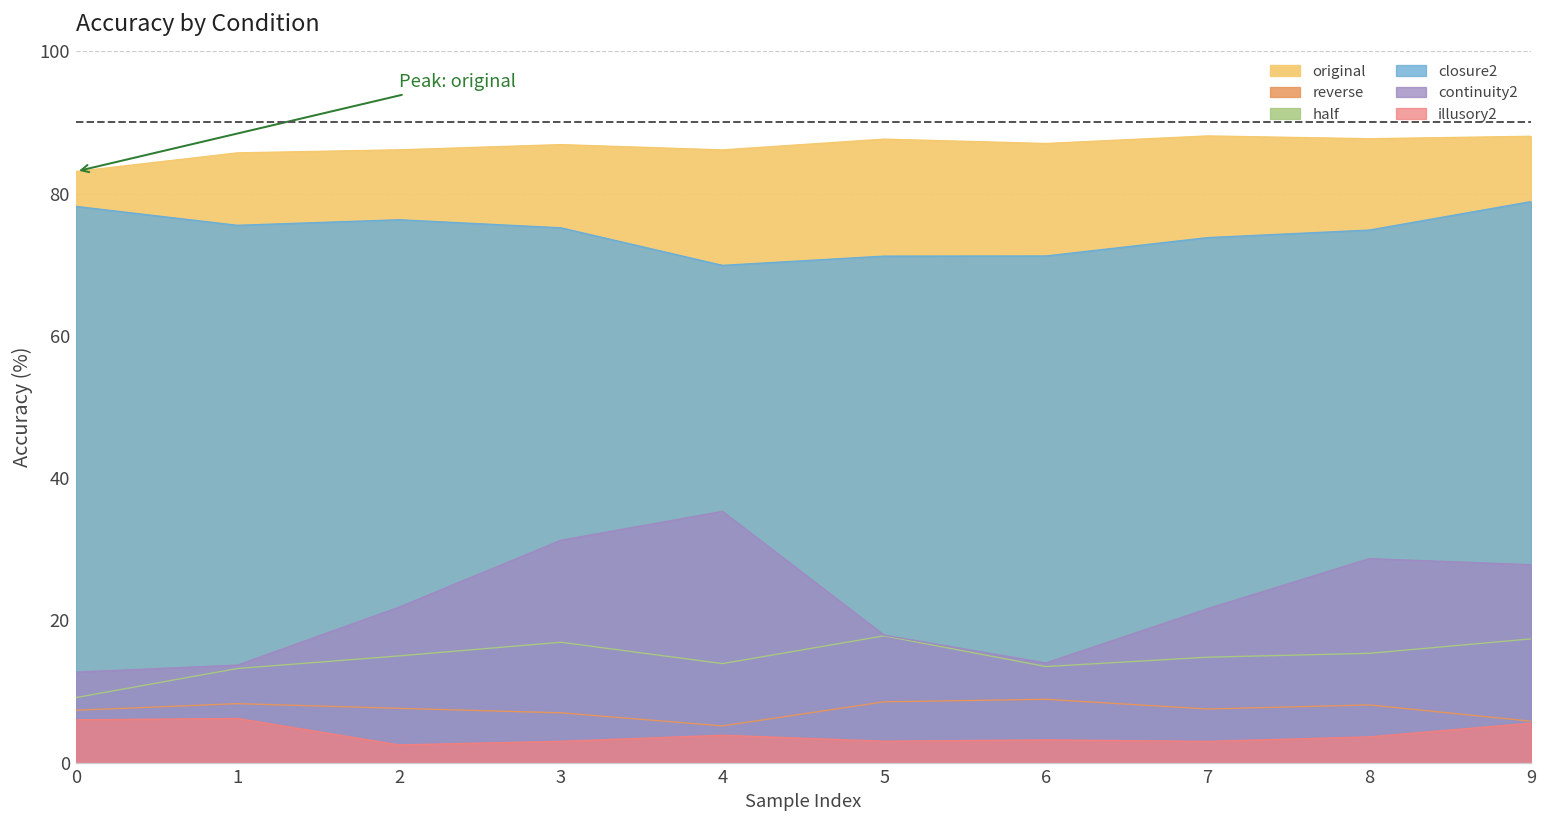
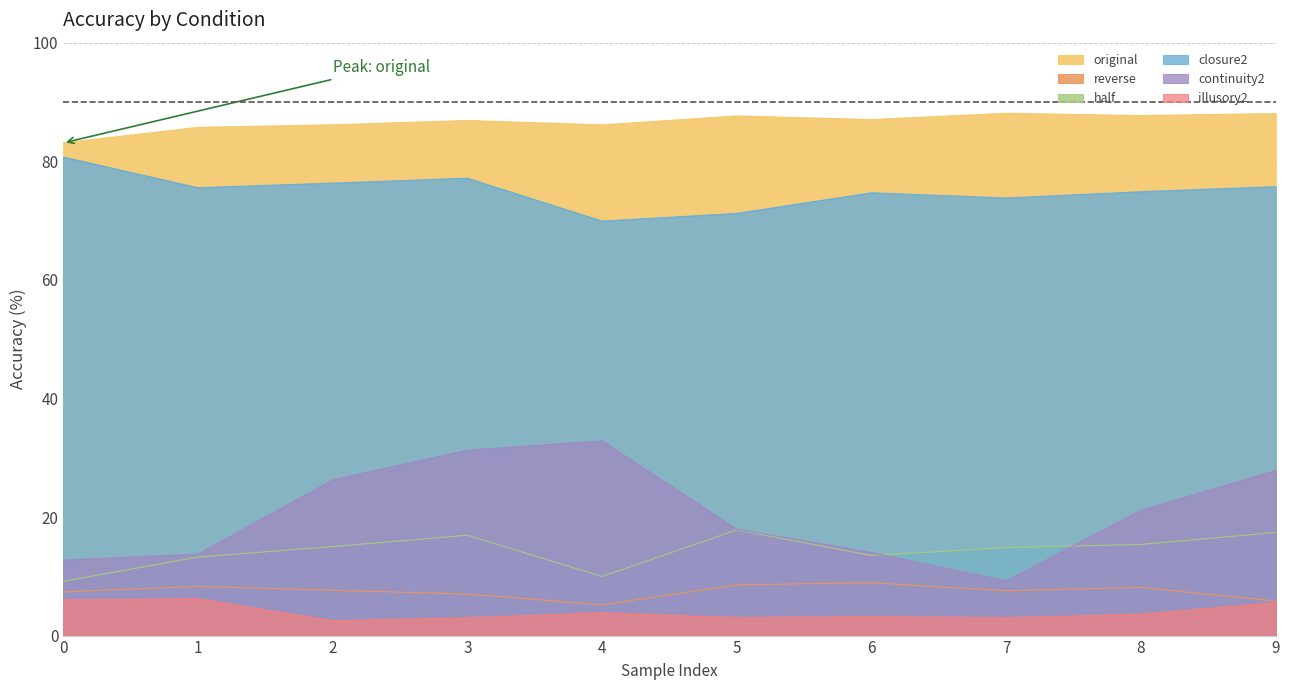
  {
    "half": {
      "0": 9,
      "1": 13,
      "2": 15,
      "3": 17,
-     "4": 14,
+     "4": 10,
      "6": 14,
      "7": 15,
      "8": 15,
      "9": 17
    },
    "closure2": {
-     "0": 78,
+     "0": 81,
      "1": 76,
      "2": 76,
-     "3": 75,
+     "3": 77,
      "4": 70,
      "5": 71,
-     "6": 71,
+     "6": 75,
      "7": 74,
      "8": 75,
-     "9": 79
+     "9": 76
    },
    "continuity2": {
      "0": 13,
      "1": 14,
-     "2": 22,
+     "2": 26,
      "3": 31,
-     "4": 35,
+     "4": 33,
      "6": 14,
-     "7": 22,
-     "8": 29,
+     "7": 9,
+     "8": 21,
      "9": 28
    }
  }
